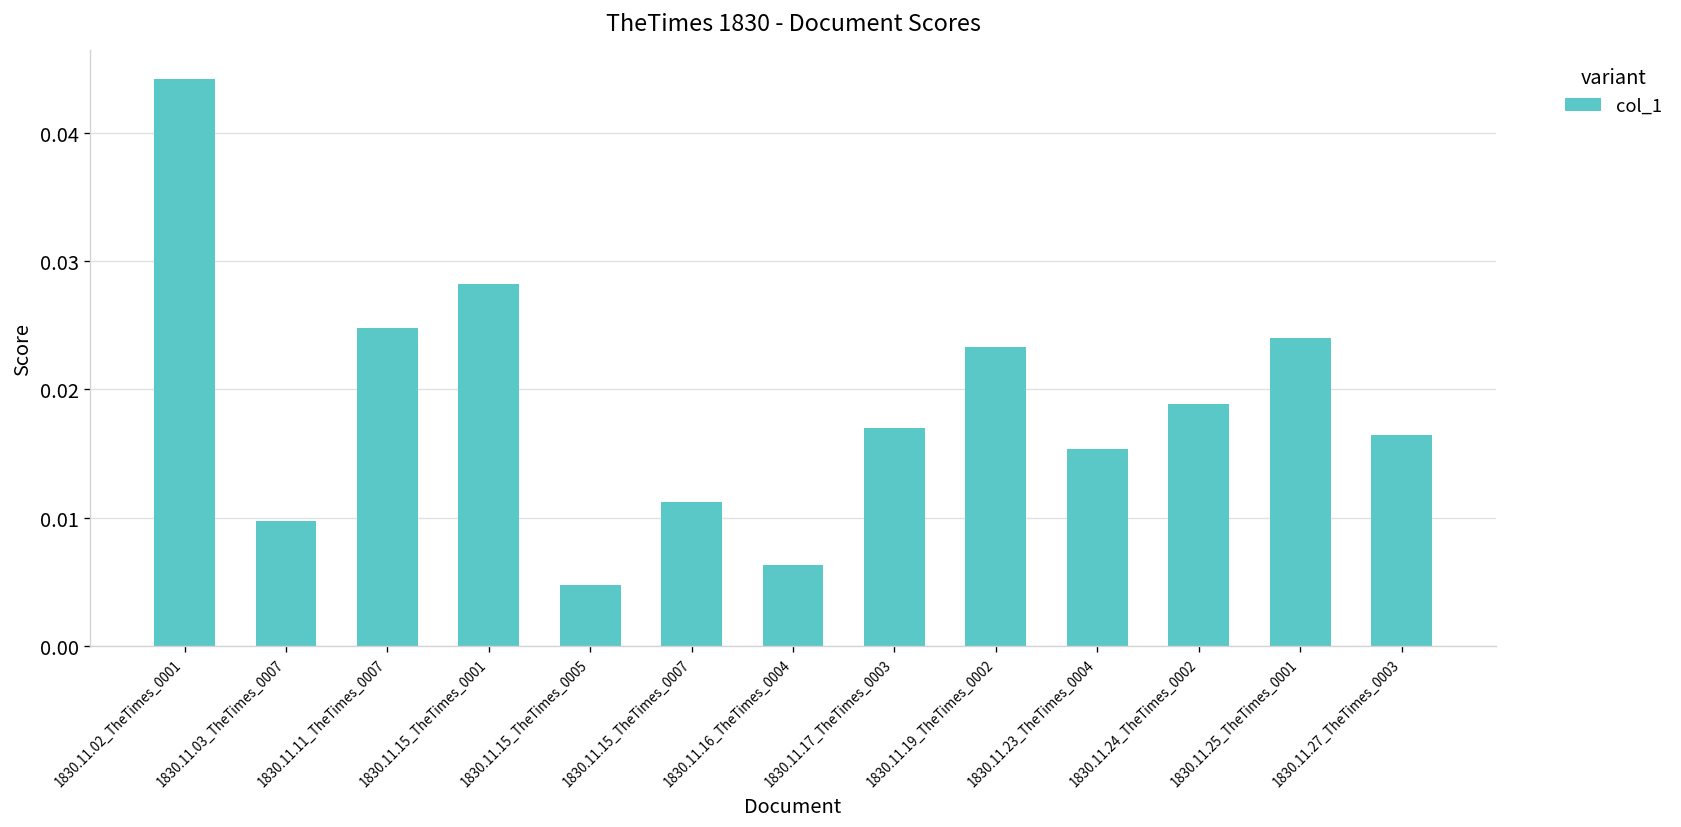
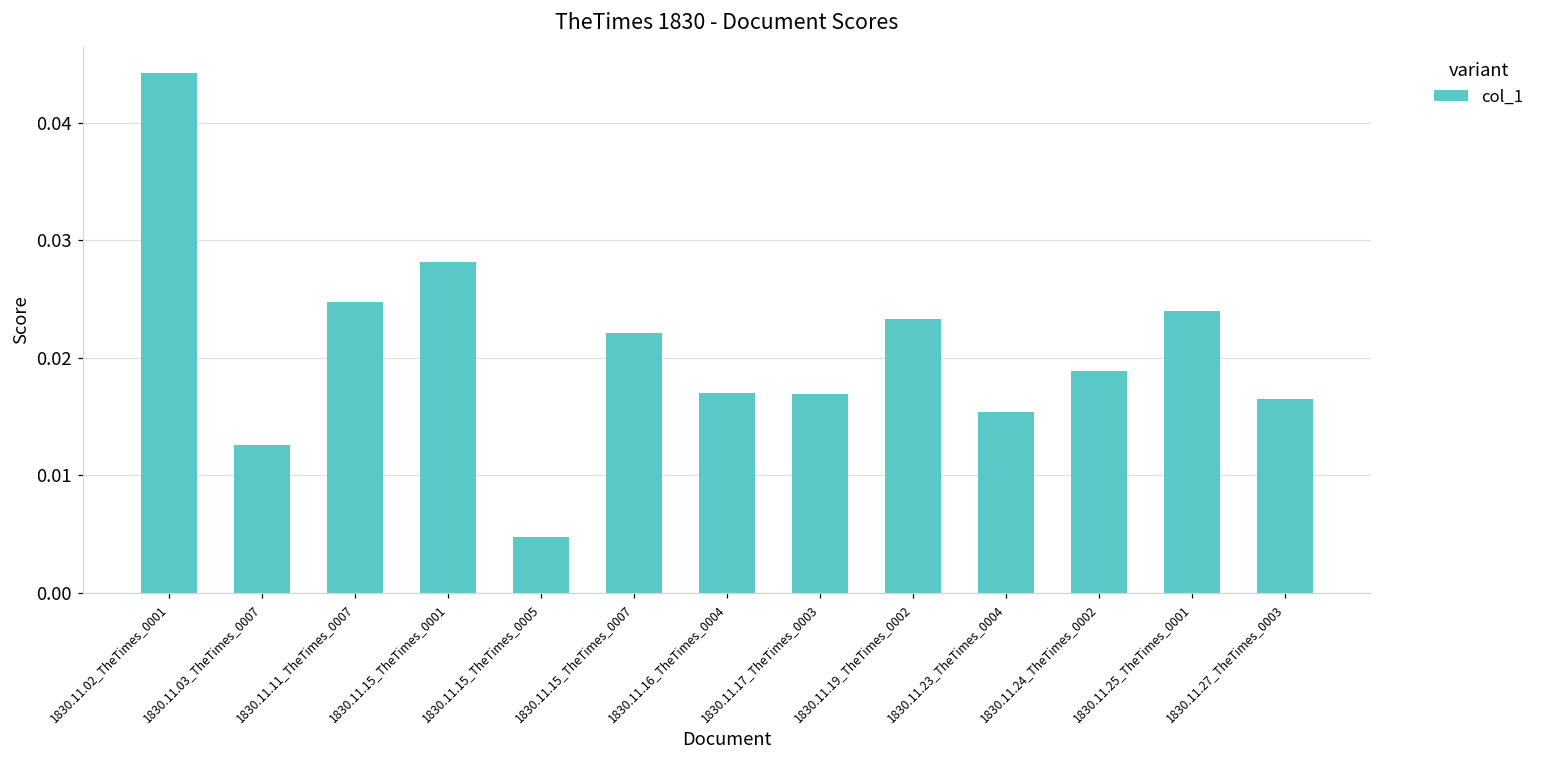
  {
    "1830.11.02_TheTimes_0001": 0.0443,
-   "1830.11.03_TheTimes_0007": 0.0098,
+   "1830.11.03_TheTimes_0007": 0.0126,
    "1830.11.11_TheTimes_0007": 0.0248,
    "1830.11.15_TheTimes_0001": 0.0282,
    "1830.11.15_TheTimes_0005": 0.0047,
-   "1830.11.15_TheTimes_0007": 0.0112,
-   "1830.11.16_TheTimes_0004": 0.0063,
+   "1830.11.15_TheTimes_0007": 0.0221,
+   "1830.11.16_TheTimes_0004": 0.0170,
    "1830.11.17_TheTimes_0003": 0.0170,
    "1830.11.19_TheTimes_0002": 0.0233,
    "1830.11.23_TheTimes_0004": 0.0154,
    "1830.11.24_TheTimes_0002": 0.0189,
    "1830.11.25_TheTimes_0001": 0.0240,
    "1830.11.27_TheTimes_0003": 0.0165
  }
